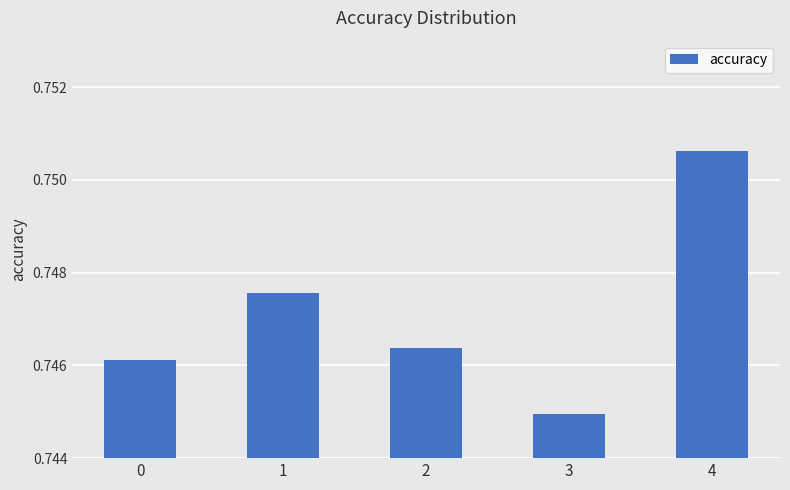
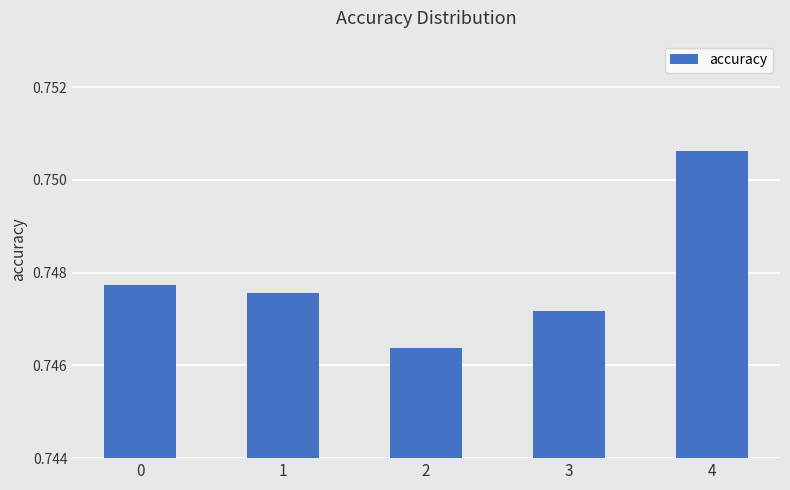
  {
-   "0": 0.7461,
+   "0": 0.7477,
    "1": 0.7476,
    "2": 0.7464,
-   "3": 0.7450,
+   "3": 0.7472,
    "4": 0.7506
  }
